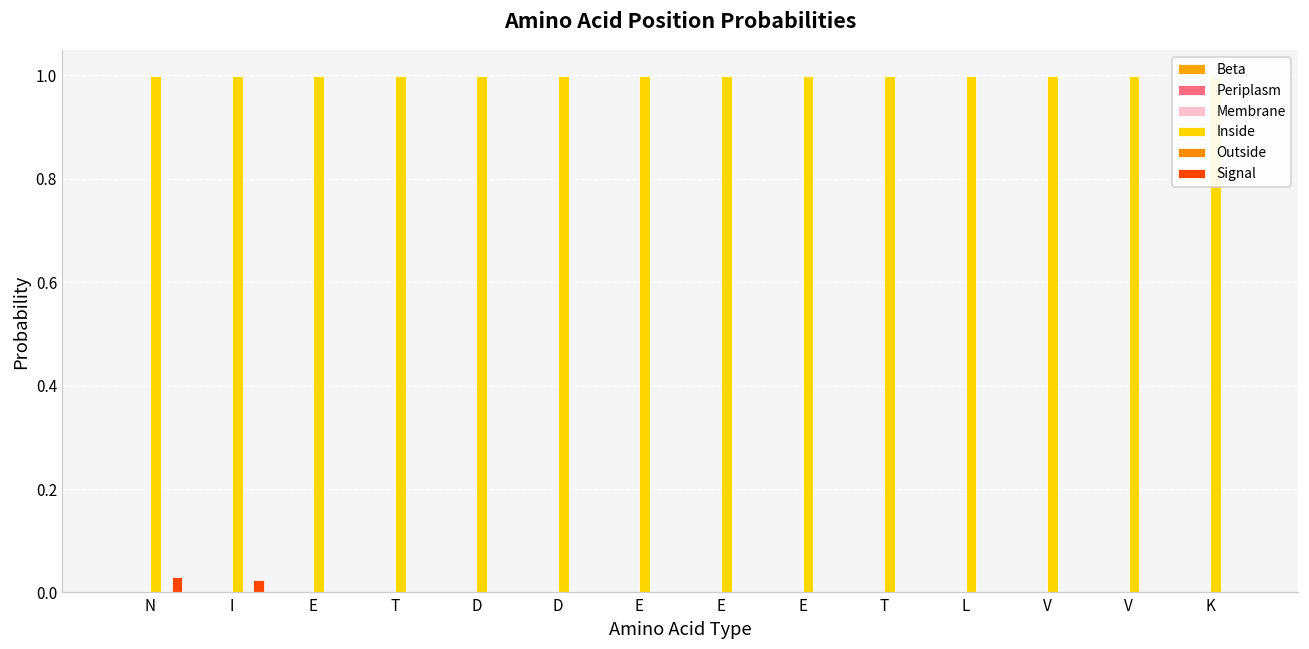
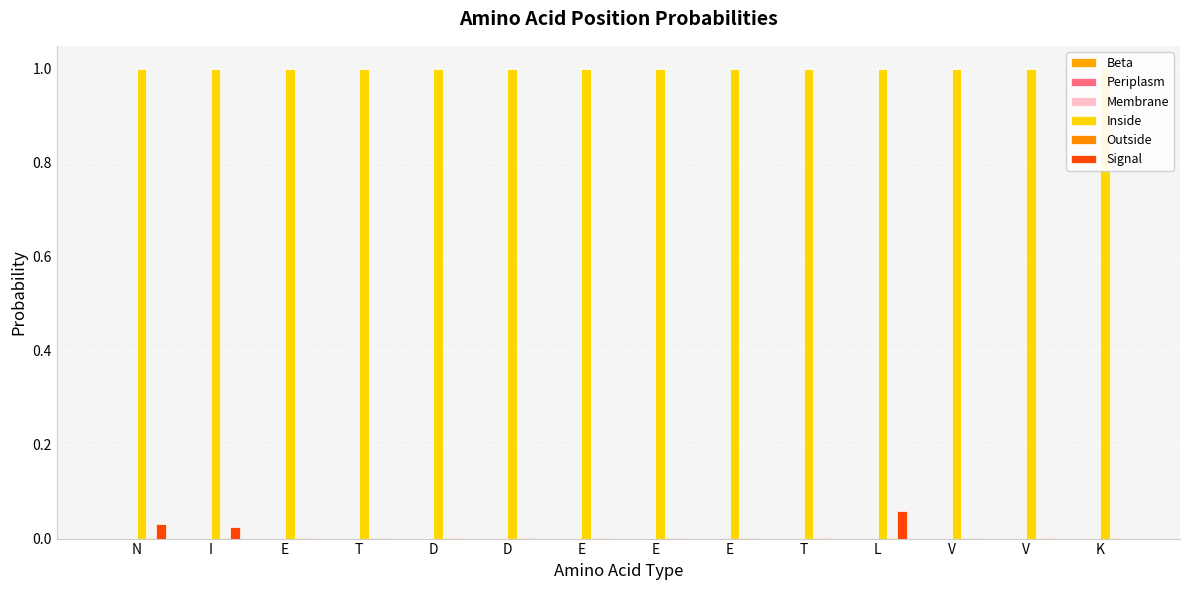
  {
    "Periplasm": {
      "N": 0.00,
      "I": 0.00,
      "L": 0.00
    },
    "Membrane": {
      "N": 0.00,
      "I": 0.00,
      "L": 0.00,
      "K": 0.00
    },
    "Signal": {
      "N": 0.03,
      "I": 0.02,
-     "L": 0.00,
+     "L": 0.06,
      "K": 0.00
    }
  }
